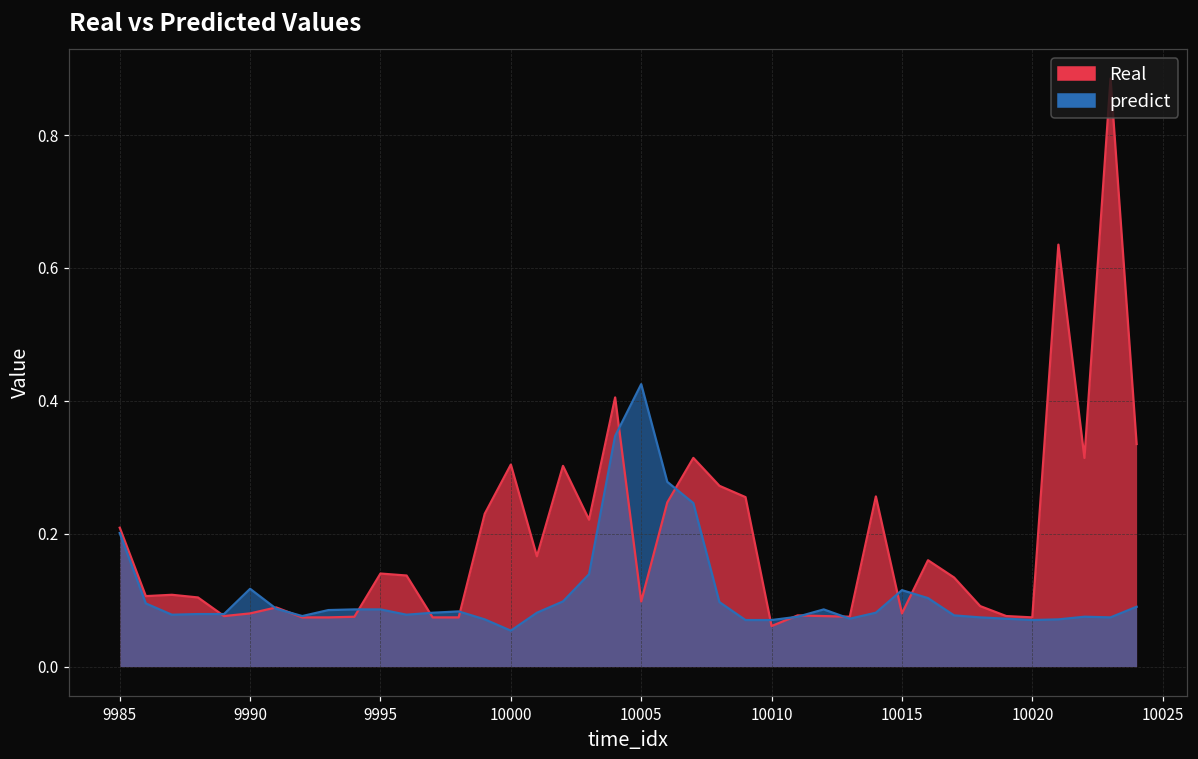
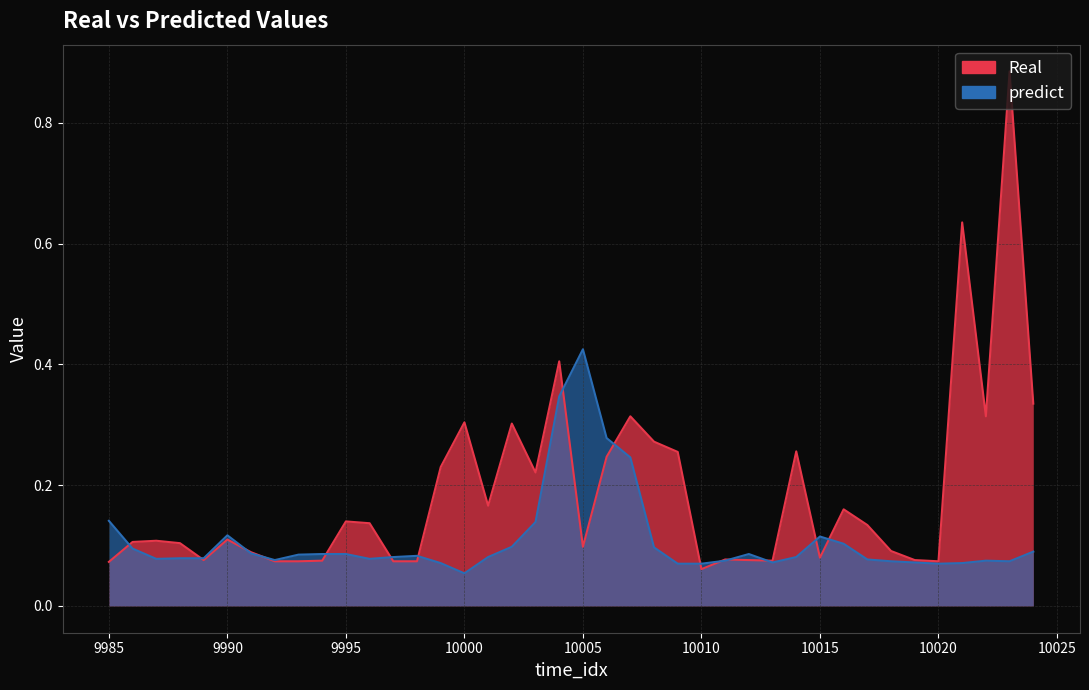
  {
    "Real": {
-     "9985": 0.21,
-     "9990": 0.08,
+     "9985": 0.07,
+     "9990": 0.11,
      "9995": 0.14,
      "10000": 0.30,
      "10005": 0.10,
      "10010": 0.06,
      "10015": 0.08
    },
    "predict": {
-     "9985": 0.20,
+     "9985": 0.14,
      "9990": 0.12,
      "9995": 0.09,
      "10000": 0.05,
      "10005": 0.43,
      "10010": 0.07,
      "10015": 0.12
    }
  }
